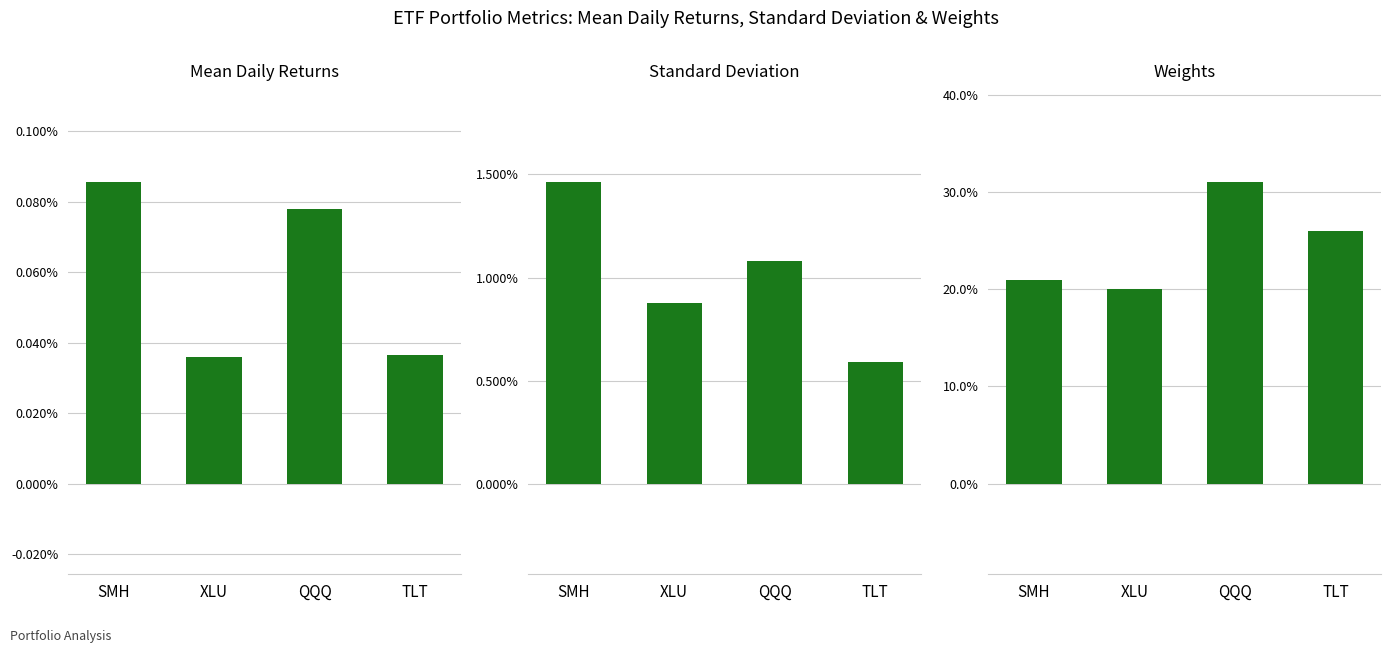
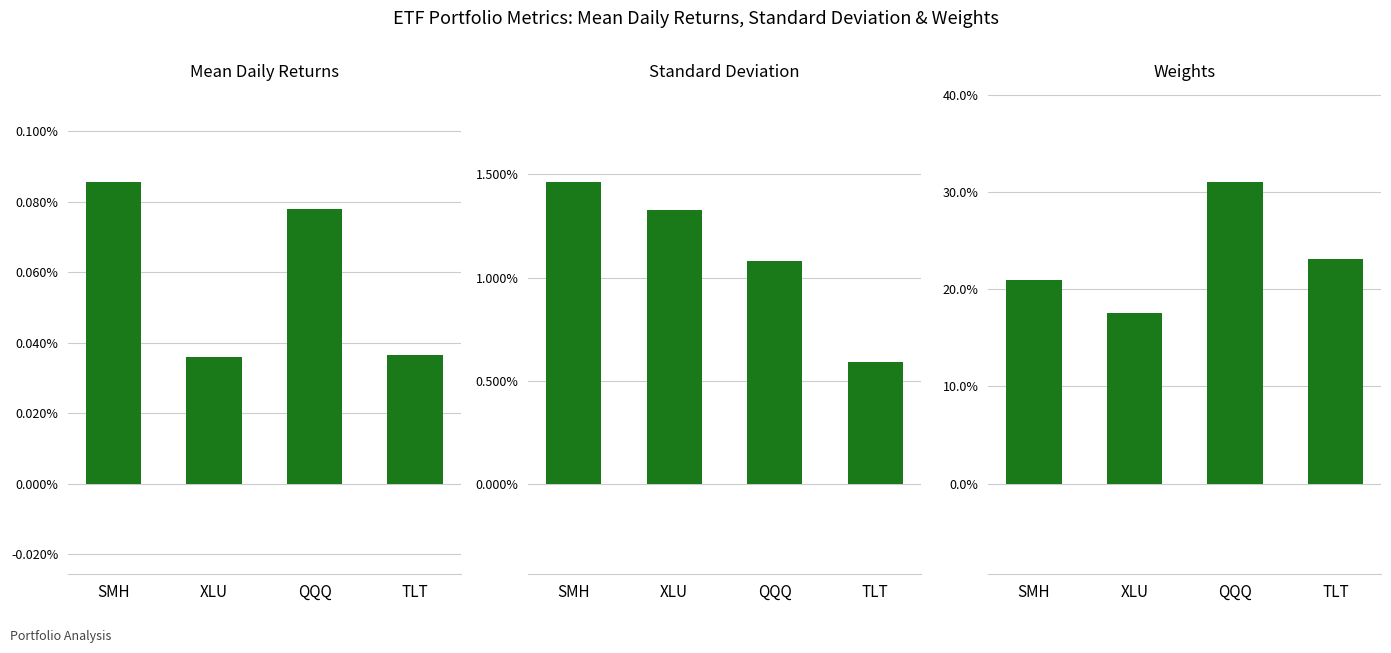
  {
    "Mean Daily Returns": {
      "SMH": "0.086%",
      "XLU": "0.036%",
      "QQQ": "0.078%",
      "TLT": "0.036%"
    },
    "Standard Deviation": {
      "SMH": "1.47%",
-     "XLU": "0.88%",
+     "XLU": "1.33%",
      "QQQ": "1.08%",
      "TLT": "0.59%"
    },
    "Weights": {
      "SMH": "21%",
-     "XLU": "20%",
+     "XLU": "18%",
      "QQQ": "31%",
-     "TLT": "26%"
+     "TLT": "23%"
    }
  }
